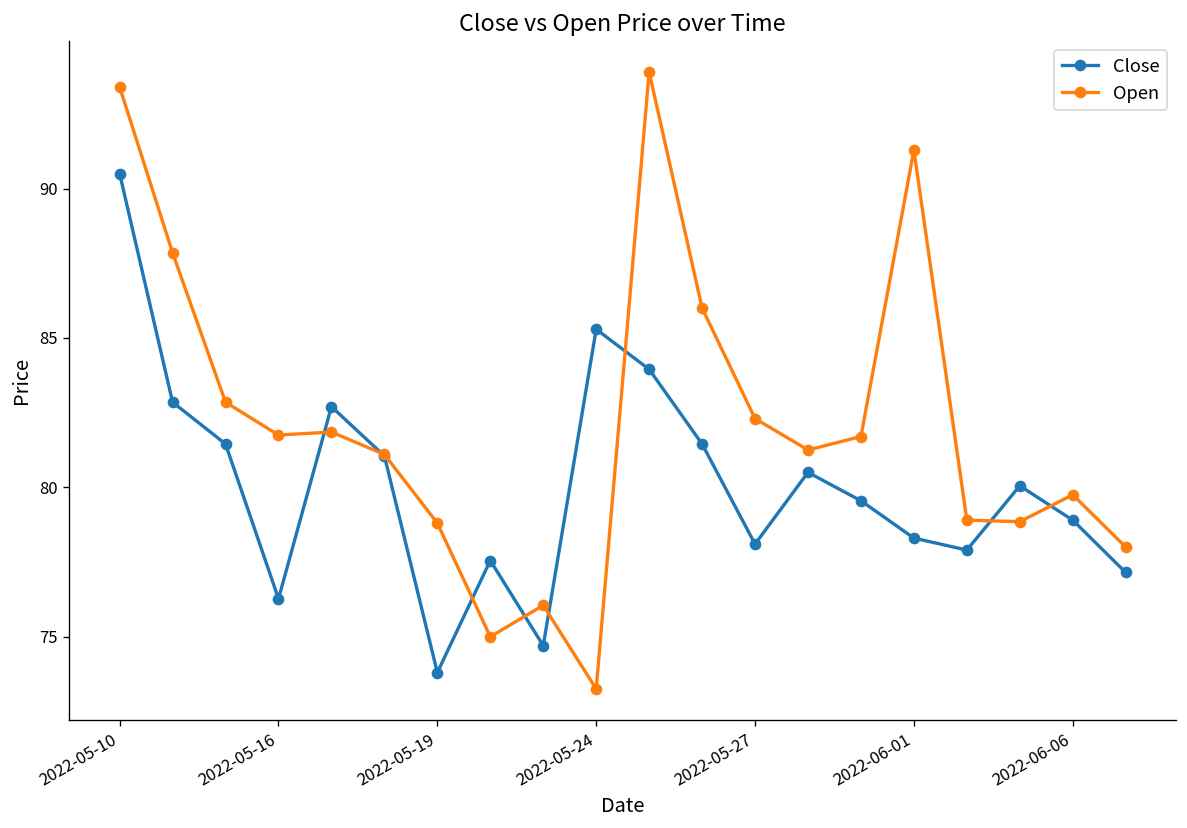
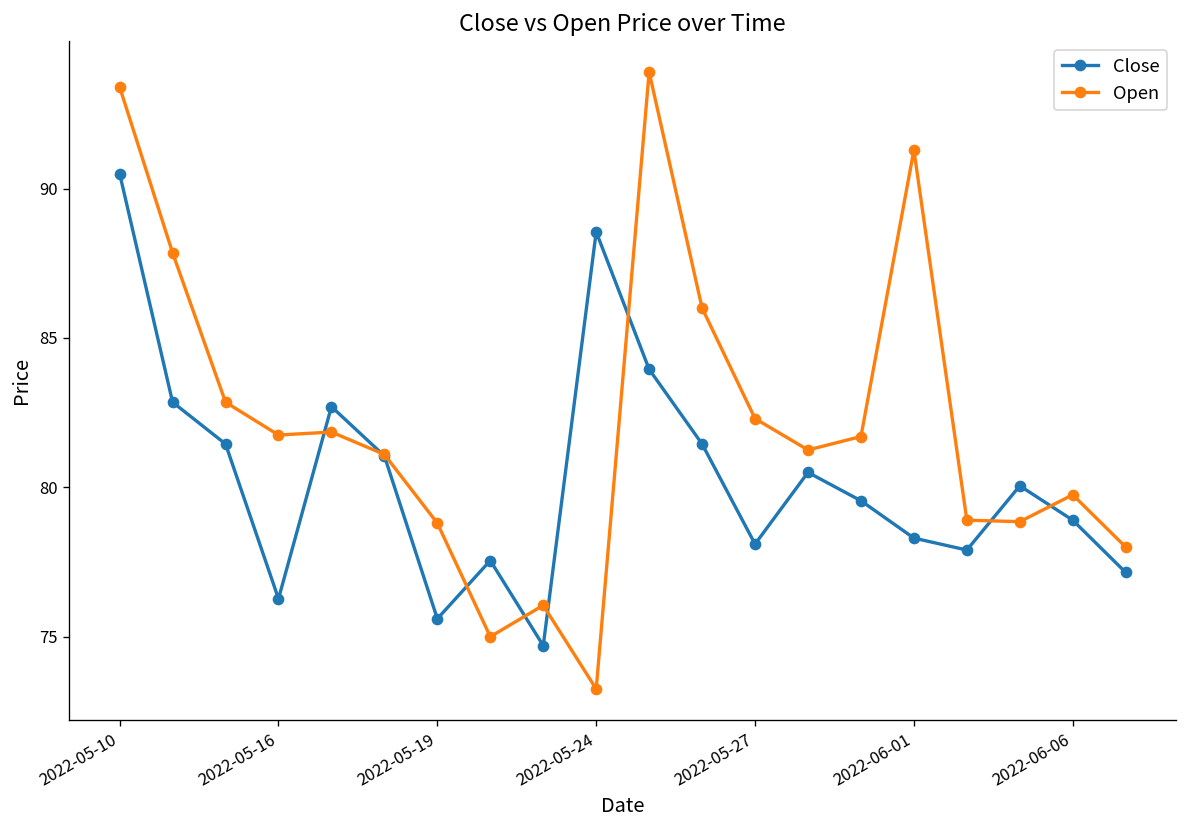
  {
    "Close": {
      "2022-05-10": 90.5,
      "2022-05-16": 76.3,
-     "2022-05-19": 73.8,
-     "2022-05-24": 85.3,
+     "2022-05-19": 75.6,
+     "2022-05-24": 88.6,
      "2022-05-27": 78.1,
      "2022-06-01": 78.3,
      "2022-06-06": 78.9
    },
    "Open": {
      "2022-05-10": 93.4,
      "2022-05-16": 81.8,
      "2022-05-19": 78.8,
      "2022-05-24": 73.3,
      "2022-05-27": 82.3,
      "2022-06-01": 91.3,
      "2022-06-06": 79.8
    }
  }
